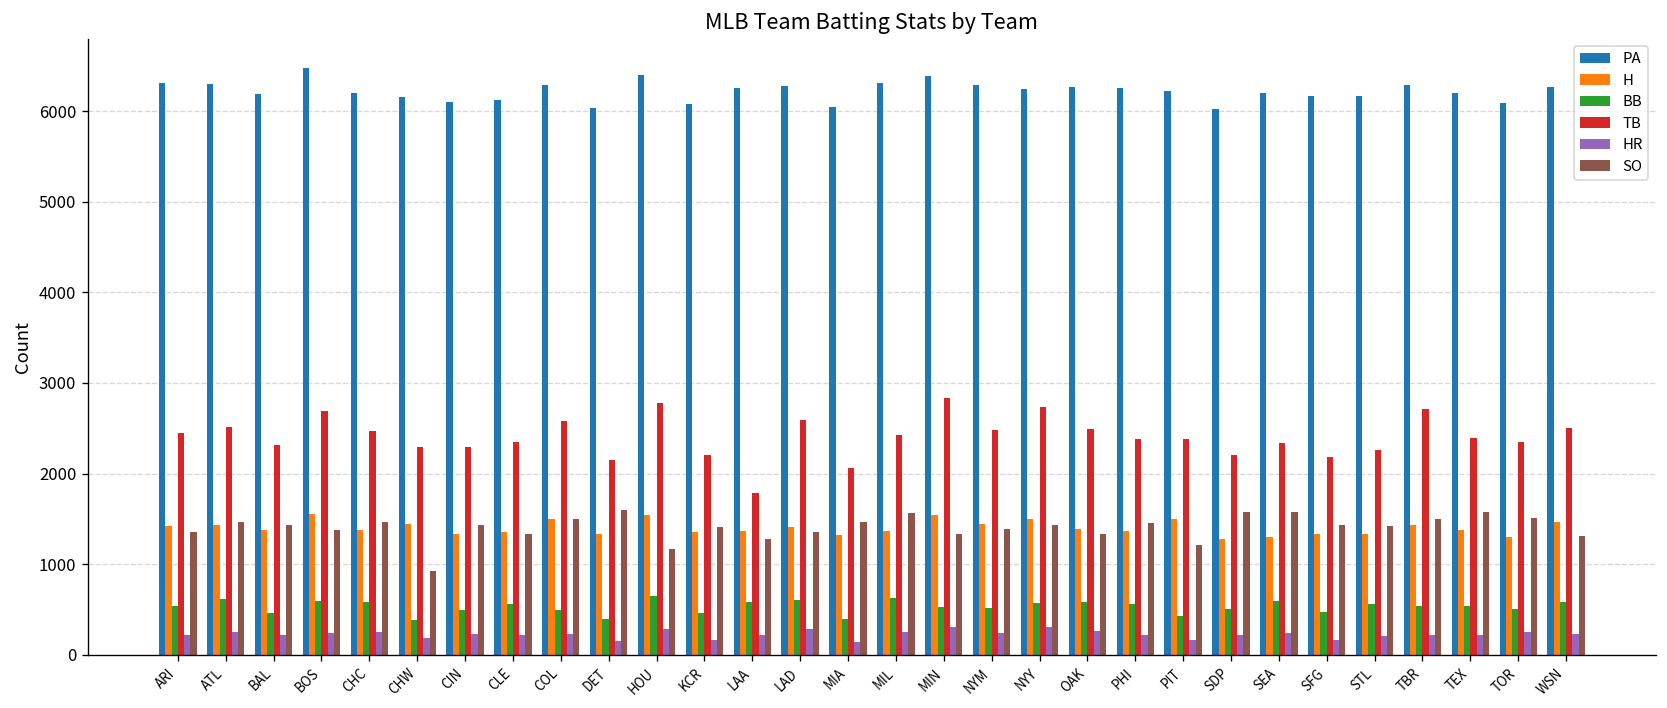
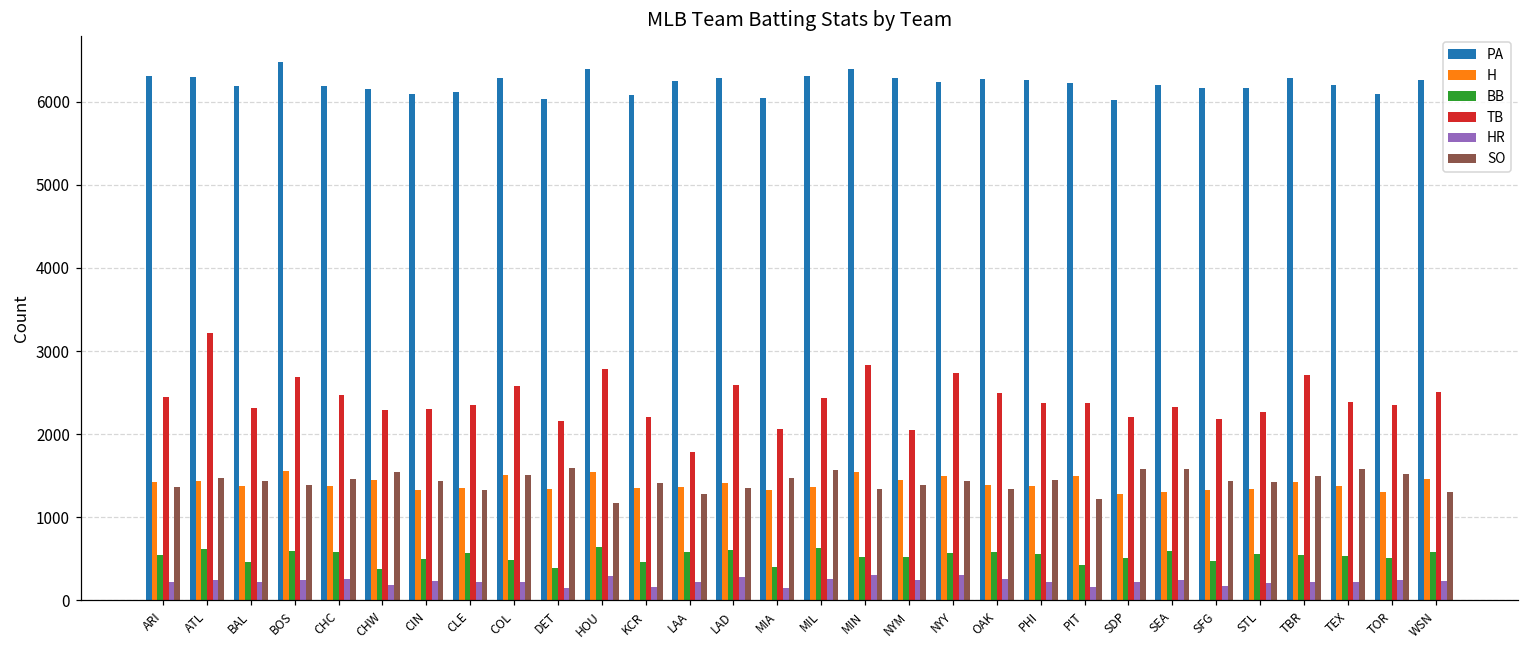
  {
    "PA": {
      "ARI": 6300,
      "ATL": 6300,
      "BAL": 6200,
      "BOS": 6500,
      "CHC": 6200,
      "CHW": 6200,
      "CIN": 6100,
      "CLE": 6100,
      "COL": 6300,
      "DET": 6000,
      "HOU": 6400,
      "KCR": 6100,
      "LAA": 6300,
      "LAD": 6300,
      "MIA": 6000,
      "MIL": 6300,
      "MIN": 6400,
      "NYM": 6300,
      "NYY": 6200,
      "OAK": 6300,
      "PHI": 6300,
      "PIT": 6200,
      "SDP": 6000,
      "SEA": 6200,
      "SFG": 6200,
      "STL": 6200,
      "TBR": 6300,
      "TEX": 6200,
      "TOR": 6100,
      "WSN": 6300
    },
    "H": {
      "ARI": 1400,
      "ATL": 1400,
      "BAL": 1400,
      "BOS": 1600,
      "CHC": 1400,
      "CHW": 1400,
      "CIN": 1300,
      "CLE": 1400,
      "COL": 1500,
      "DET": 1300,
      "HOU": 1500,
      "KCR": 1400,
      "LAA": 1400,
      "LAD": 1400,
      "MIA": 1300,
      "MIL": 1400,
      "MIN": 1500,
      "NYM": 1400,
      "NYY": 1500,
      "OAK": 1400,
      "PHI": 1400,
      "PIT": 1500,
      "SDP": 1300,
      "SEA": 1300,
      "SFG": 1300,
      "STL": 1300,
      "TBR": 1400,
      "TEX": 1400,
      "TOR": 1300,
      "WSN": 1500
    },
    "BB": {
      "ARI": 500,
      "ATL": 600,
      "BAL": 500,
      "BOS": 600,
      "CHC": 600,
      "CHW": 400,
      "CIN": 500,
      "CLE": 600,
      "COL": 500,
      "DET": 400,
      "HOU": 600,
      "KCR": 500,
      "LAA": 600,
      "LAD": 600,
      "MIA": 400,
      "MIL": 600,
      "MIN": 500,
      "NYM": 500,
      "NYY": 600,
      "OAK": 600,
      "PHI": 600,
      "PIT": 400,
      "SDP": 500,
      "SEA": 600,
      "SFG": 500,
      "STL": 600,
      "TBR": 500,
      "TEX": 500,
      "TOR": 500,
      "WSN": 600
    },
    "TB": {
      "ARI": 2400,
-     "ATL": 2500,
+     "ATL": 3200,
      "BAL": 2300,
      "BOS": 2700,
      "CHC": 2500,
      "CHW": 2300,
      "CIN": 2300,
      "CLE": 2300,
      "COL": 2600,
      "DET": 2200,
      "HOU": 2800,
      "KCR": 2200,
      "LAA": 1800,
      "LAD": 2600,
      "MIA": 2100,
      "MIL": 2400,
      "MIN": 2800,
-     "NYM": 2500,
+     "NYM": 2000,
      "NYY": 2700,
      "OAK": 2500,
      "PHI": 2400,
      "PIT": 2400,
      "SDP": 2200,
      "SEA": 2300,
      "SFG": 2200,
      "STL": 2300,
      "TBR": 2700,
      "TEX": 2400,
      "TOR": 2400,
      "WSN": 2500
    },
    "HR": {
      "ARI": 200,
      "ATL": 200,
      "BAL": 200,
      "BOS": 200,
      "CHC": 300,
      "CHW": 200,
      "CIN": 200,
      "CLE": 200,
      "COL": 200,
      "DET": 100,
      "HOU": 300,
      "KCR": 200,
      "LAA": 200,
      "LAD": 300,
      "MIA": 100,
      "MIL": 300,
      "MIN": 300,
      "NYM": 200,
      "NYY": 300,
      "OAK": 300,
      "PHI": 200,
      "PIT": 200,
      "SDP": 200,
      "SEA": 200,
      "SFG": 200,
      "STL": 200,
      "TBR": 200,
      "TEX": 200,
      "TOR": 200,
      "WSN": 200
    },
    "SO": {
      "ARI": 1400,
      "ATL": 1500,
      "BAL": 1400,
      "BOS": 1400,
      "CHC": 1500,
-     "CHW": 900,
+     "CHW": 1500,
      "CIN": 1400,
      "CLE": 1300,
      "COL": 1500,
      "DET": 1600,
      "HOU": 1200,
      "KCR": 1400,
      "LAA": 1300,
      "LAD": 1400,
      "MIA": 1500,
      "MIL": 1600,
      "MIN": 1300,
      "NYM": 1400,
      "NYY": 1400,
      "OAK": 1300,
      "PHI": 1500,
      "PIT": 1200,
      "SDP": 1600,
      "SEA": 1600,
      "SFG": 1400,
      "STL": 1400,
      "TBR": 1500,
      "TEX": 1600,
      "TOR": 1500,
      "WSN": 1300
    }
  }
